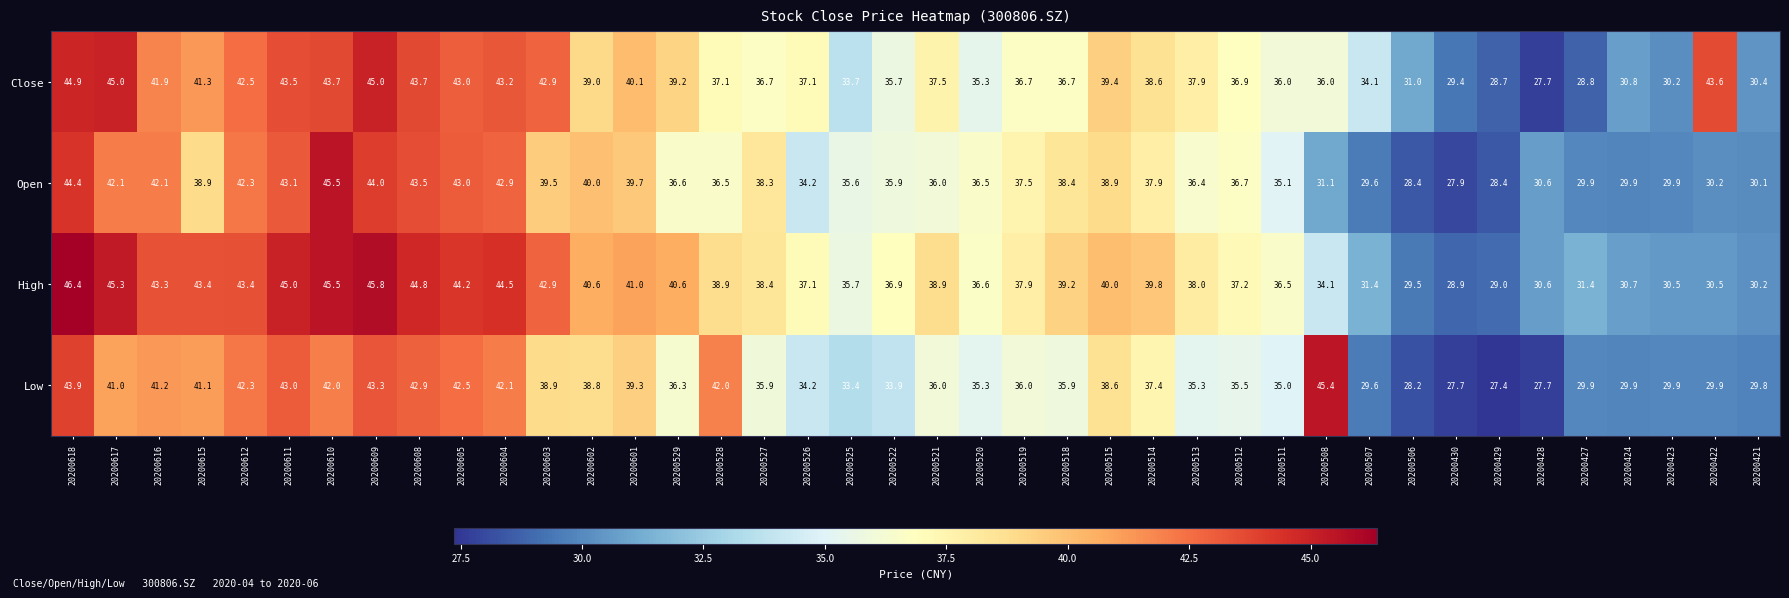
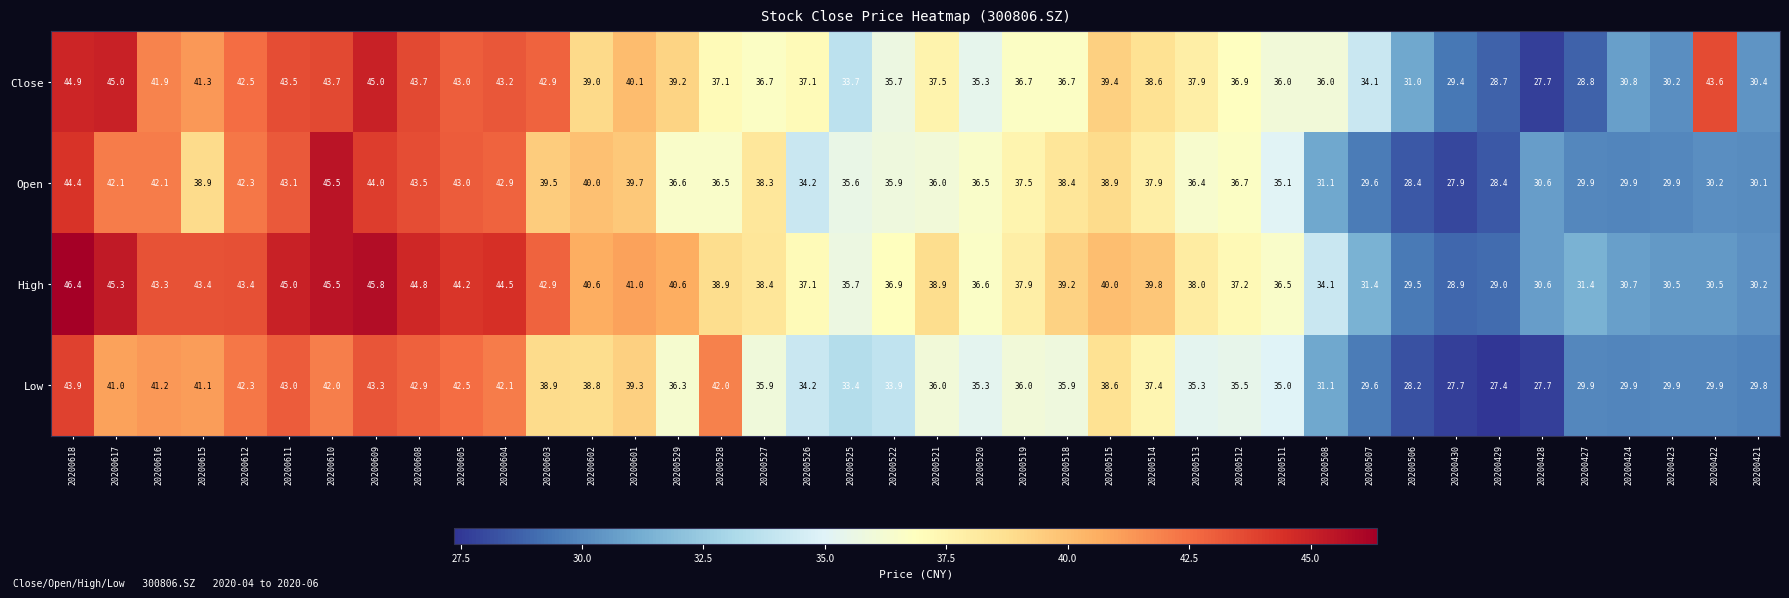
  {
    "Close": {
      "20200618": 44.9,
      "20200617": 45.0,
      "20200616": 41.9,
      "20200615": 41.3,
      "20200612": 42.5,
      "20200611": 43.5,
      "20200610": 43.7,
      "20200609": 45.0,
      "20200608": 43.7,
      "20200605": 43.0,
      "20200604": 43.2,
      "20200603": 42.9,
      "20200602": 39.0,
      "20200601": 40.1,
      "20200529": 39.2,
      "20200528": 37.1,
      "20200527": 36.7,
      "20200526": 37.1,
      "20200525": 33.7,
      "20200522": 35.7,
      "20200521": 37.5,
      "20200520": 35.3,
      "20200519": 36.7,
      "20200518": 36.7,
      "20200515": 39.4,
      "20200514": 38.6,
      "20200513": 37.9,
      "20200512": 36.9,
      "20200511": 36.0,
      "20200508": 36.0,
      "20200507": 34.1,
      "20200506": 31.0,
      "20200430": 29.4,
      "20200429": 28.7,
      "20200428": 27.7,
      "20200427": 28.8,
      "20200424": 30.8,
      "20200423": 30.2,
      "20200422": 43.6,
      "20200421": 30.4
    },
    "Open": {
      "20200618": 44.4,
      "20200617": 42.1,
      "20200616": 42.1,
      "20200615": 38.9,
      "20200612": 42.3,
      "20200611": 43.1,
      "20200610": 45.5,
      "20200609": 44.0,
      "20200608": 43.5,
      "20200605": 43.0,
      "20200604": 42.9,
      "20200603": 39.5,
      "20200602": 40.0,
      "20200601": 39.7,
      "20200529": 36.6,
      "20200528": 36.5,
      "20200527": 38.3,
      "20200526": 34.2,
      "20200525": 35.6,
      "20200522": 35.9,
      "20200521": 36.0,
      "20200520": 36.5,
      "20200519": 37.5,
      "20200518": 38.4,
      "20200515": 38.9,
      "20200514": 37.9,
      "20200513": 36.4,
      "20200512": 36.7,
      "20200511": 35.1,
      "20200508": 31.1,
      "20200507": 29.6,
      "20200506": 28.4,
      "20200430": 27.9,
      "20200429": 28.4,
      "20200428": 30.6,
      "20200427": 29.9,
      "20200424": 29.9,
      "20200423": 29.9,
      "20200422": 30.2,
      "20200421": 30.1
    },
    "High": {
      "20200618": 46.4,
      "20200617": 45.3,
      "20200616": 43.3,
      "20200615": 43.4,
      "20200612": 43.4,
      "20200611": 45.0,
      "20200610": 45.5,
      "20200609": 45.8,
      "20200608": 44.8,
      "20200605": 44.2,
      "20200604": 44.5,
      "20200603": 42.9,
      "20200602": 40.6,
      "20200601": 41.0,
      "20200529": 40.6,
      "20200528": 38.9,
      "20200527": 38.4,
      "20200526": 37.1,
      "20200525": 35.7,
      "20200522": 36.9,
      "20200521": 38.9,
      "20200520": 36.6,
      "20200519": 37.9,
      "20200518": 39.2,
      "20200515": 40.0,
      "20200514": 39.8,
      "20200513": 38.0,
      "20200512": 37.2,
      "20200511": 36.5,
      "20200508": 34.1,
      "20200507": 31.4,
      "20200506": 29.5,
      "20200430": 28.9,
      "20200429": 29.0,
      "20200428": 30.6,
      "20200427": 31.4,
      "20200424": 30.7,
      "20200423": 30.5,
      "20200422": 30.5,
      "20200421": 30.2
    },
    "Low": {
      "20200618": 43.9,
      "20200617": 41.0,
      "20200616": 41.2,
      "20200615": 41.1,
      "20200612": 42.3,
      "20200611": 43.0,
      "20200610": 42.0,
      "20200609": 43.3,
      "20200608": 42.9,
      "20200605": 42.5,
      "20200604": 42.1,
      "20200603": 38.9,
      "20200602": 38.8,
      "20200601": 39.3,
      "20200529": 36.3,
      "20200528": 42.0,
      "20200527": 35.9,
      "20200526": 34.2,
      "20200525": 33.4,
      "20200522": 33.9,
      "20200521": 36.0,
      "20200520": 35.3,
      "20200519": 36.0,
      "20200518": 35.9,
      "20200515": 38.6,
      "20200514": 37.4,
      "20200513": 35.3,
      "20200512": 35.5,
      "20200511": 35.0,
-     "20200508": 45.4,
+     "20200508": 31.1,
      "20200507": 29.6,
      "20200506": 28.2,
      "20200430": 27.7,
      "20200429": 27.4,
      "20200428": 27.7,
      "20200427": 29.9,
      "20200424": 29.9,
      "20200423": 29.9,
      "20200422": 29.9,
      "20200421": 29.8
    }
  }
